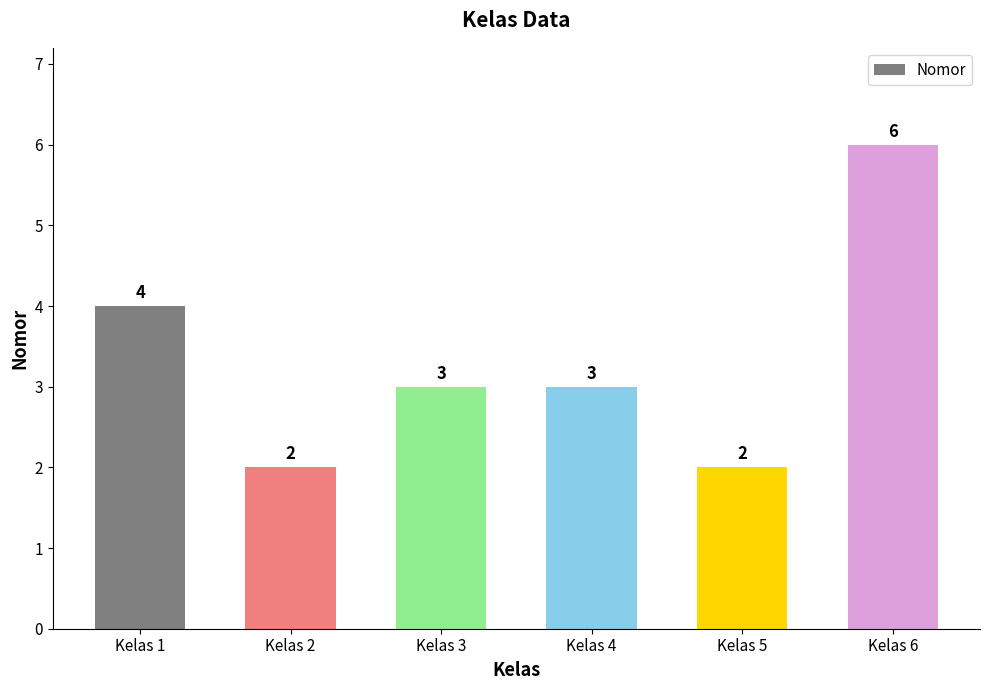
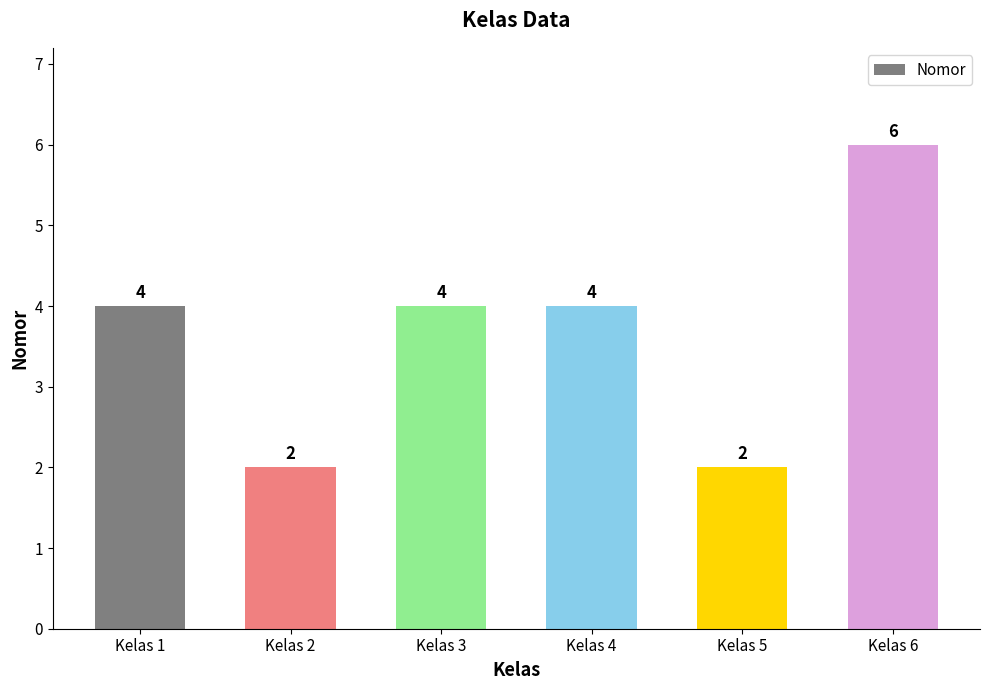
  {
    "Kelas 1": 4,
    "Kelas 2": 2,
-   "Kelas 3": 3,
-   "Kelas 4": 3,
+   "Kelas 3": 4,
+   "Kelas 4": 4,
    "Kelas 5": 2,
    "Kelas 6": 6
  }
